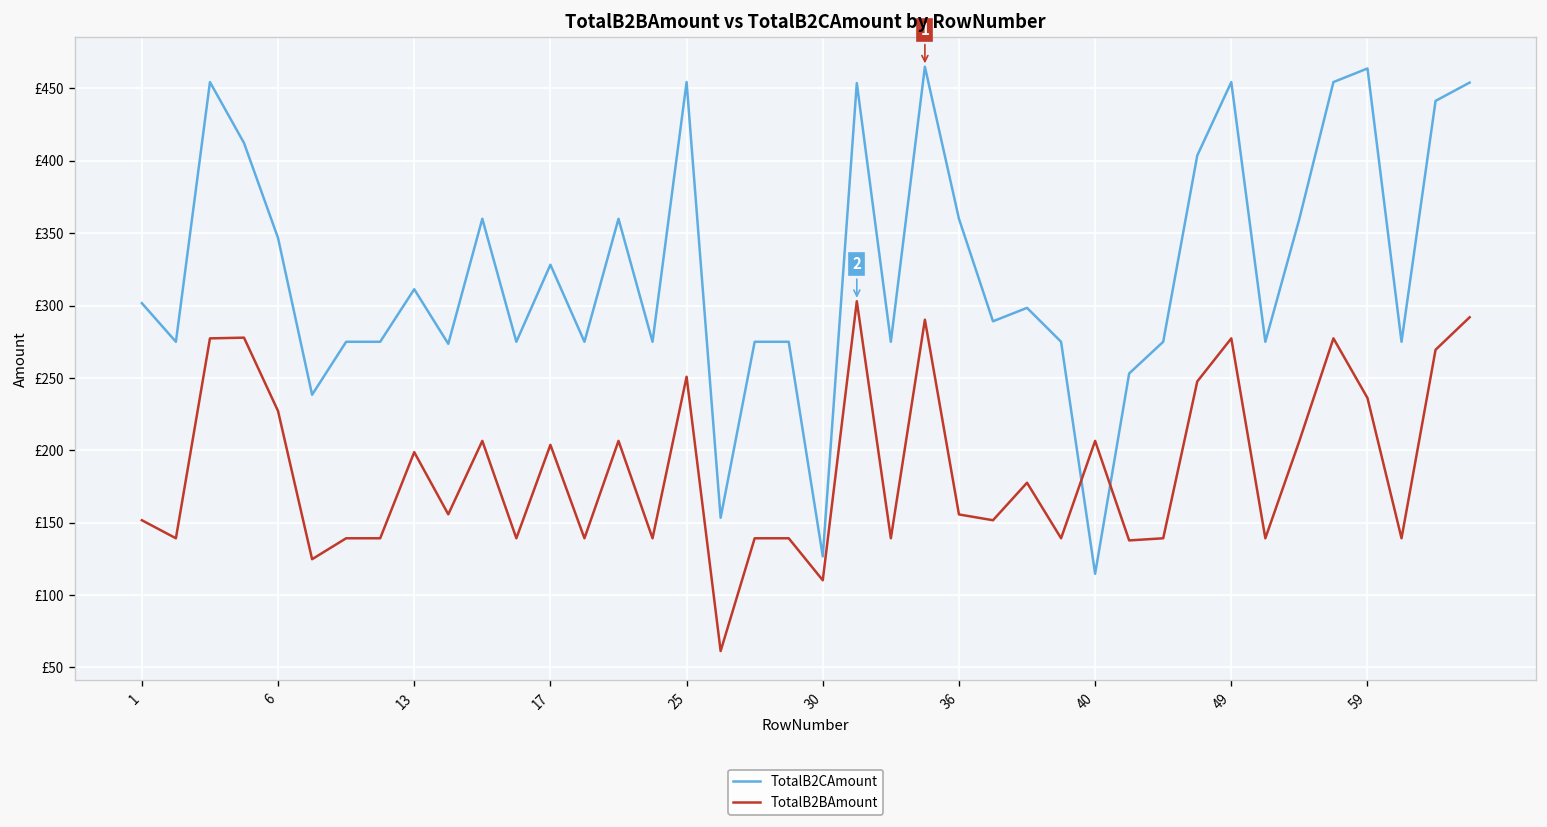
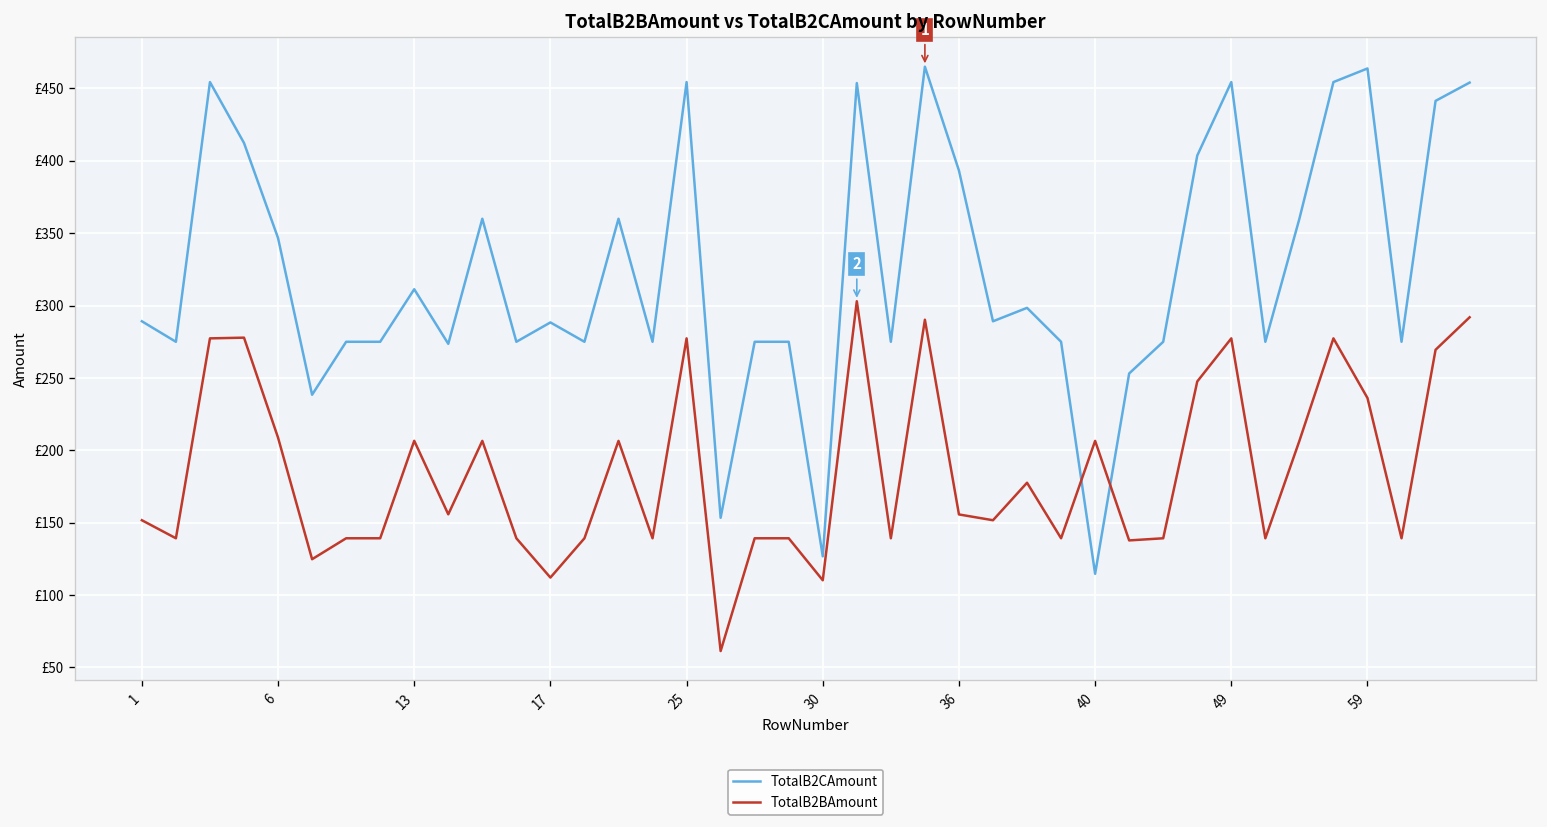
  {
    "TotalB2CAmount": {
-     "1": "£302",
+     "1": "£289",
      "6": "£347",
      "13": "£311",
-     "17": "£328",
+     "17": "£288",
      "25": "£454",
      "30": "£127",
-     "36": "£360",
+     "36": "£393",
      "40": "£115",
      "49": "£454",
      "59": "£464"
    },
    "TotalB2BAmount": {
      "1": "£152",
-     "6": "£227",
-     "13": "£199",
-     "17": "£204",
-     "25": "£251",
+     "6": "£209",
+     "13": "£207",
+     "17": "£112",
+     "25": "£277",
      "30": "£110",
      "36": "£156",
      "40": "£207",
      "49": "£277",
      "59": "£236"
    }
  }
